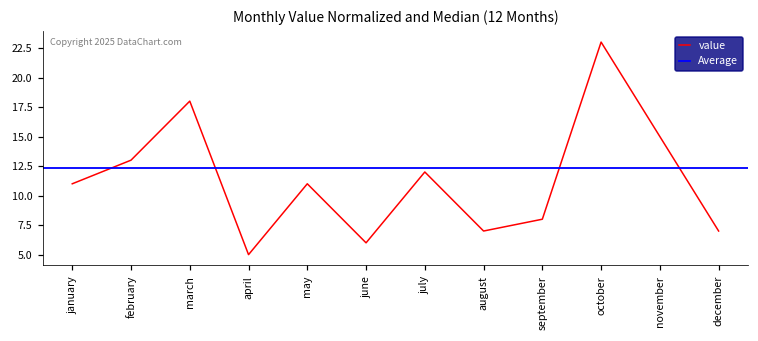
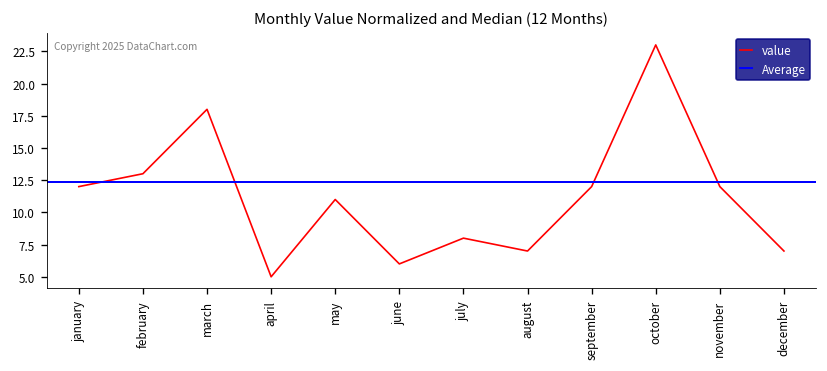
  {
-   "january": 11,
+   "january": 12,
    "february": 13,
    "march": 18,
    "april": 5,
    "may": 11,
    "june": 6,
-   "july": 12,
+   "july": 8,
    "august": 7,
-   "september": 8,
+   "september": 12,
    "october": 23,
-   "november": 15,
+   "november": 12,
    "december": 7
  }
